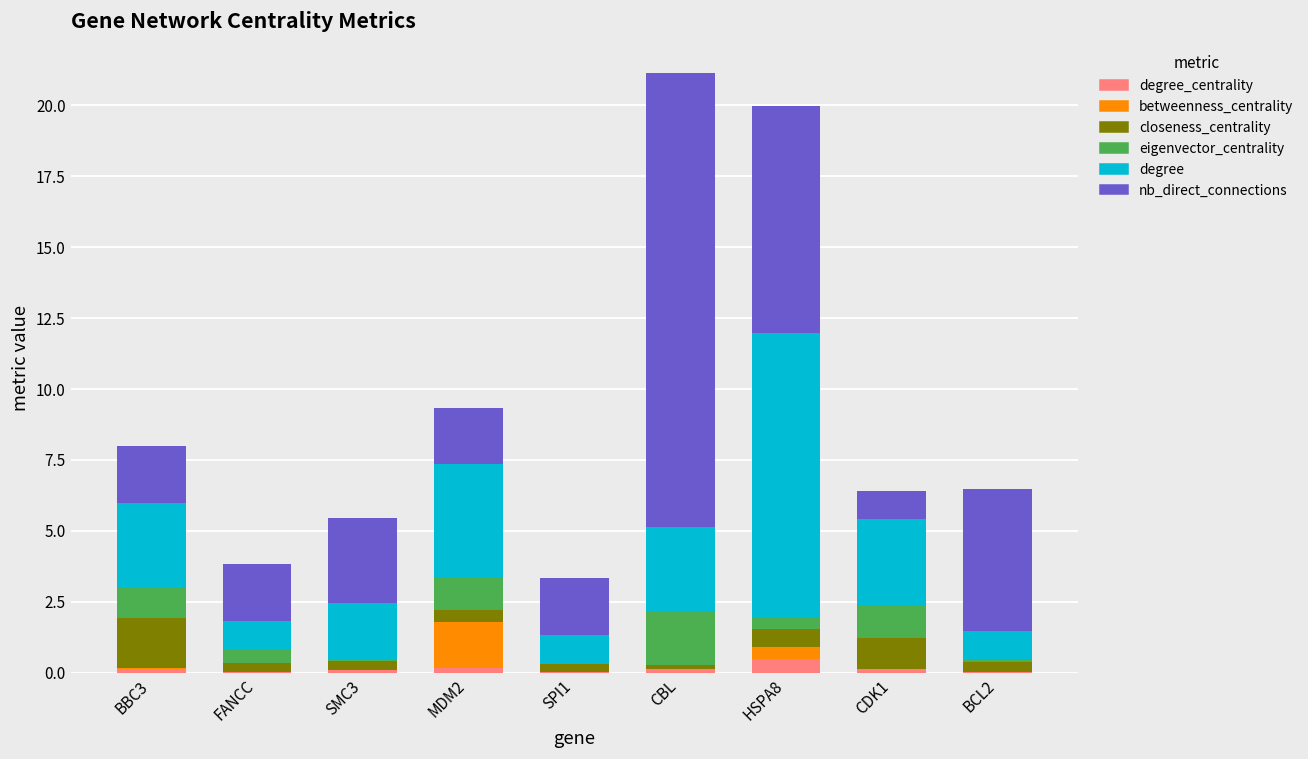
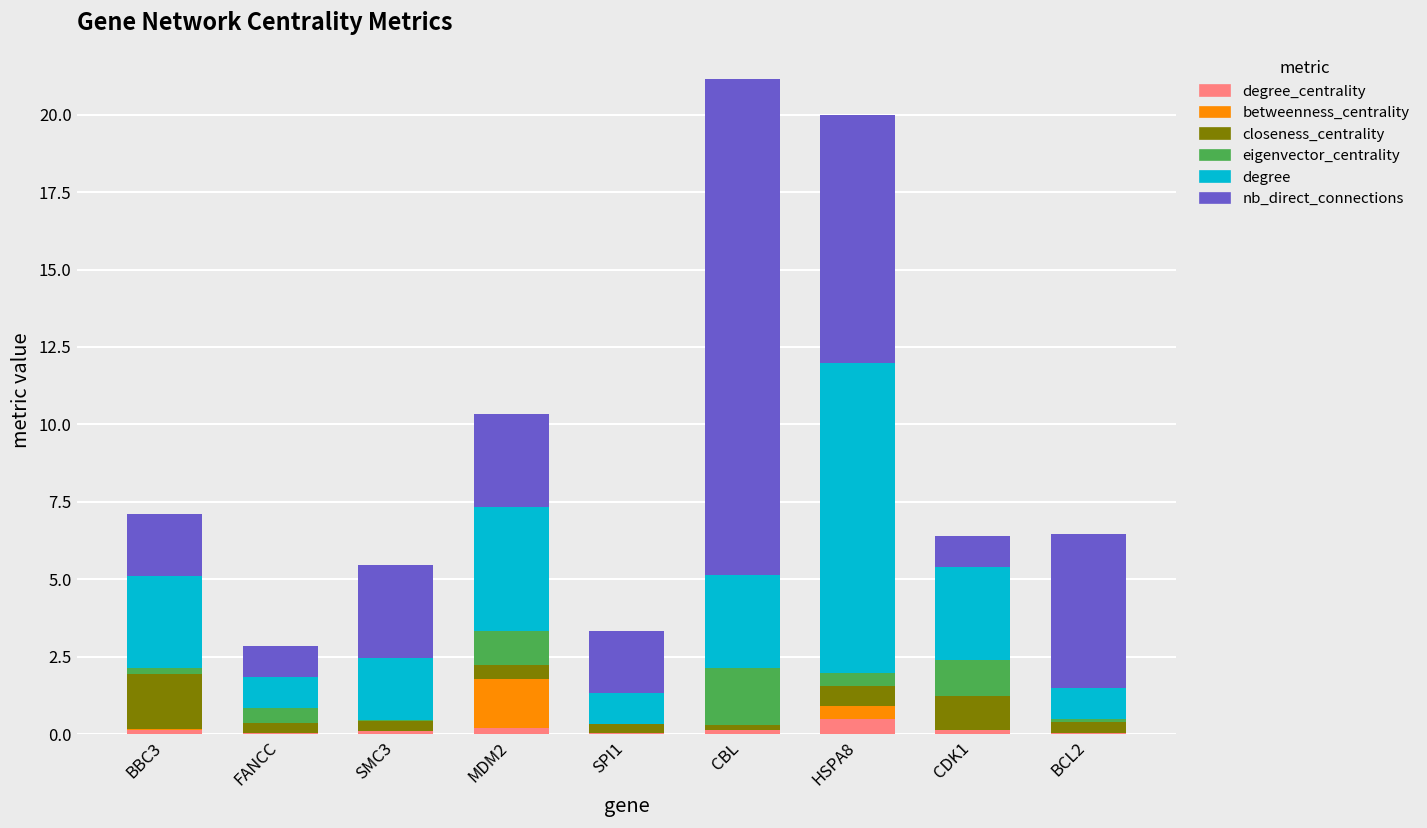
  {
    "betweenness_centrality": {
      "FANCC": 0.0,
      "MDM2": 1.6,
      "SPI1": 0.0,
      "HSPA8": 0.4,
      "BCL2": 0.0
    },
    "closeness_centrality": {
      "BBC3": 1.8,
      "FANCC": 0.3,
      "SMC3": 0.3,
      "MDM2": 0.4,
      "SPI1": 0.3,
      "CBL": 0.2,
      "HSPA8": 0.6,
      "CDK1": 1.1,
      "BCL2": 0.4
    },
    "eigenvector_centrality": {
-     "BBC3": 1.1,
+     "BBC3": 0.2,
      "FANCC": 0.5,
      "MDM2": 1.1,
      "CBL": 1.8,
      "HSPA8": 0.4,
      "CDK1": 1.2
    },
    "degree": {
      "BBC3": 3.0,
      "FANCC": 1.0,
      "SMC3": 2.0,
      "MDM2": 4.0,
      "SPI1": 1.0,
      "CBL": 3.0,
      "HSPA8": 10.0,
      "CDK1": 3.0,
      "BCL2": 1.0
    },
    "nb_direct_connections": {
      "BBC3": 2,
-     "FANCC": 2,
+     "FANCC": 1,
      "SMC3": 3,
-     "MDM2": 2,
+     "MDM2": 3,
      "SPI1": 2,
      "CBL": 16,
      "HSPA8": 8,
      "CDK1": 1,
      "BCL2": 5
    }
  }
